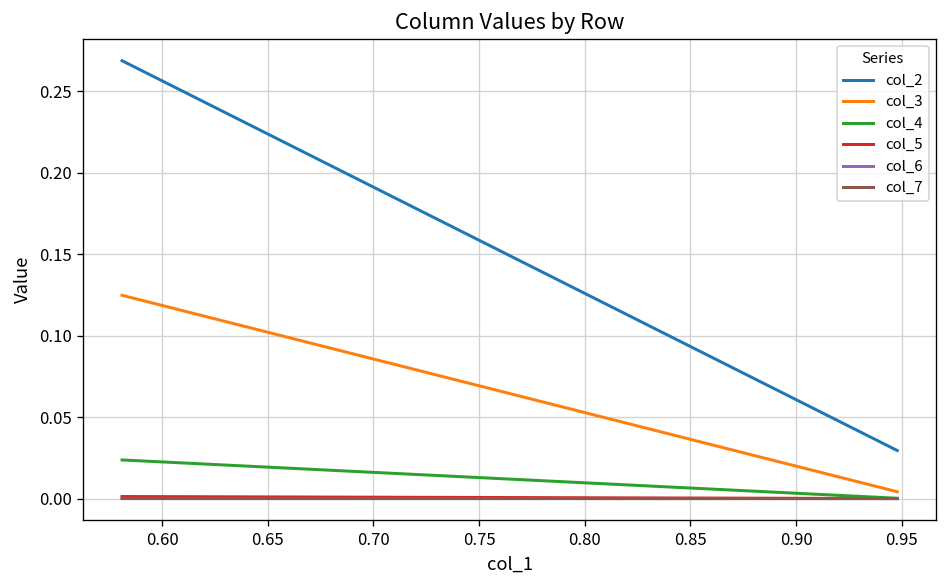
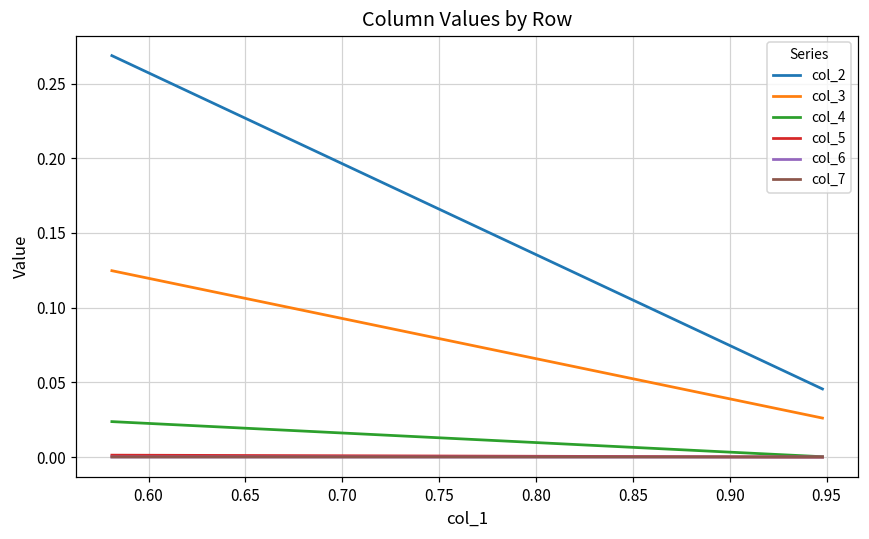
  {
    "col_2": {
-     "0.95": 0.029
+     "0.95": 0.046
    },
    "col_3": {
-     "0.95": 0.004
+     "0.95": 0.026
    }
  }
